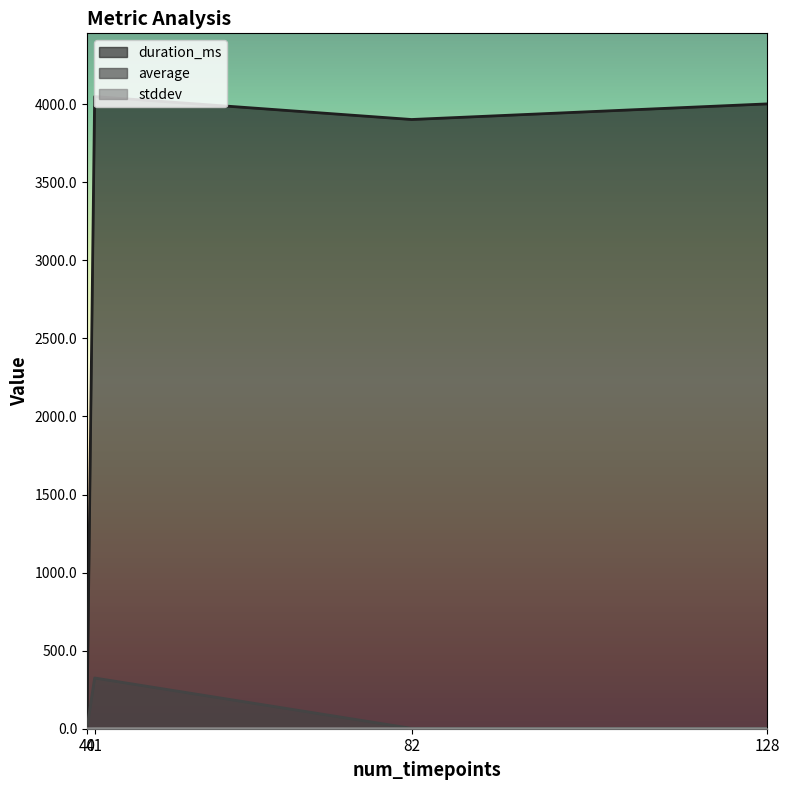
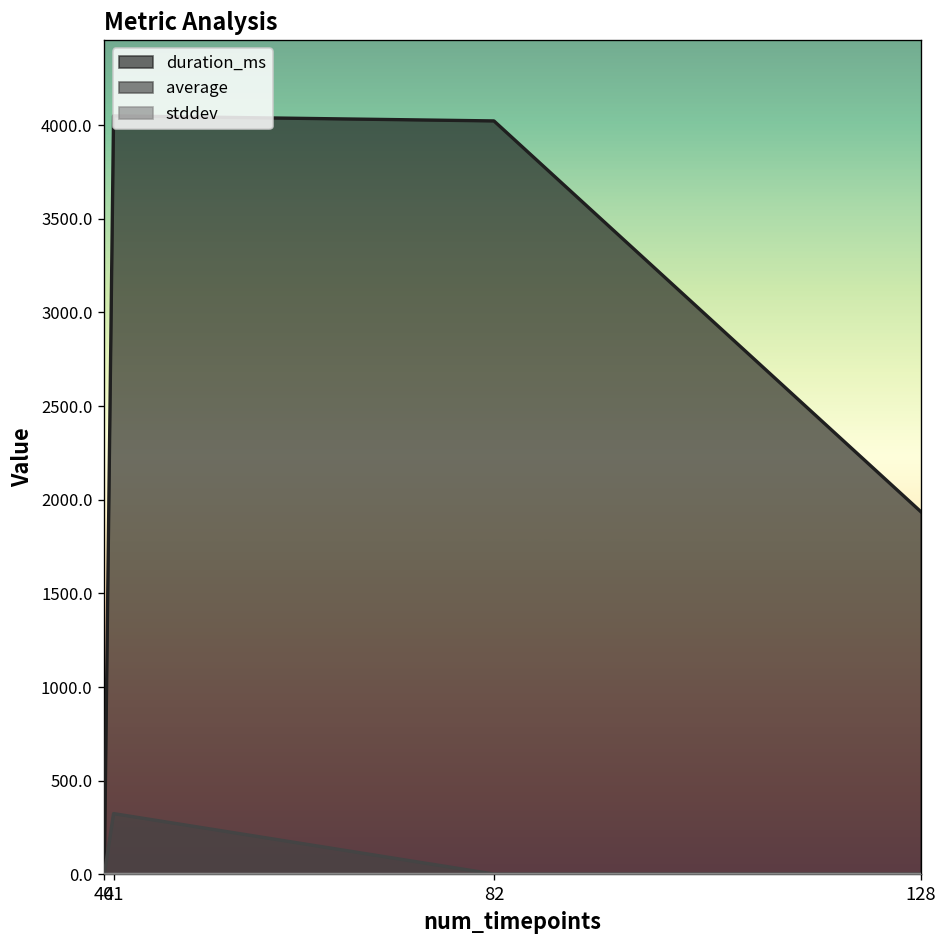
  {
    "duration_ms": {
-     "82": 3900,
-     "128": 4000
+     "82": 4020,
+     "128": 1940
    }
  }
